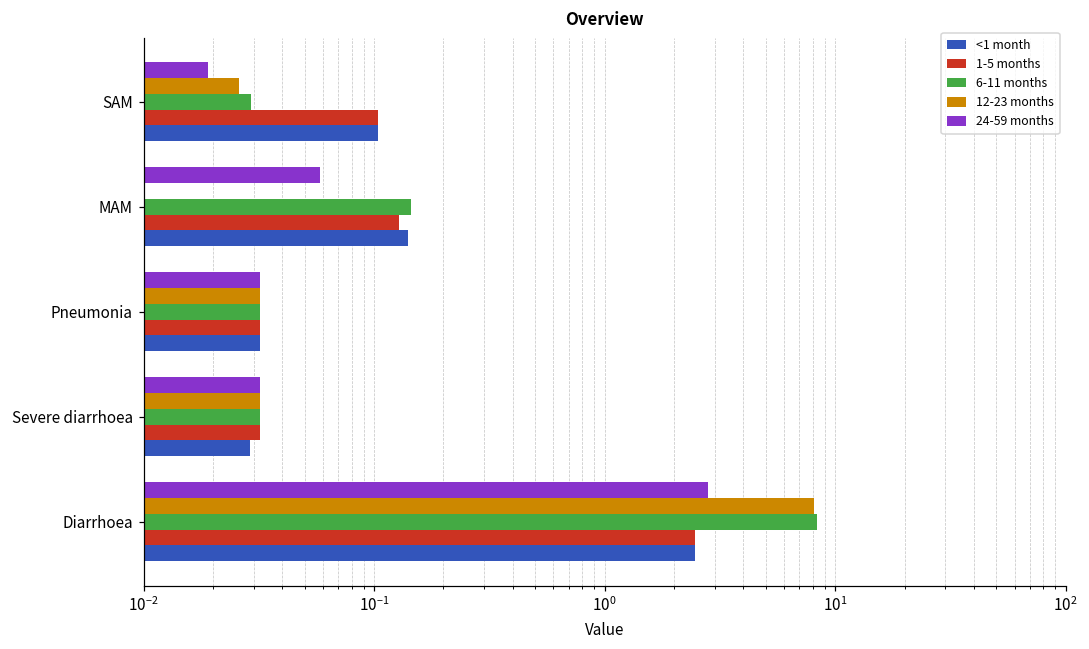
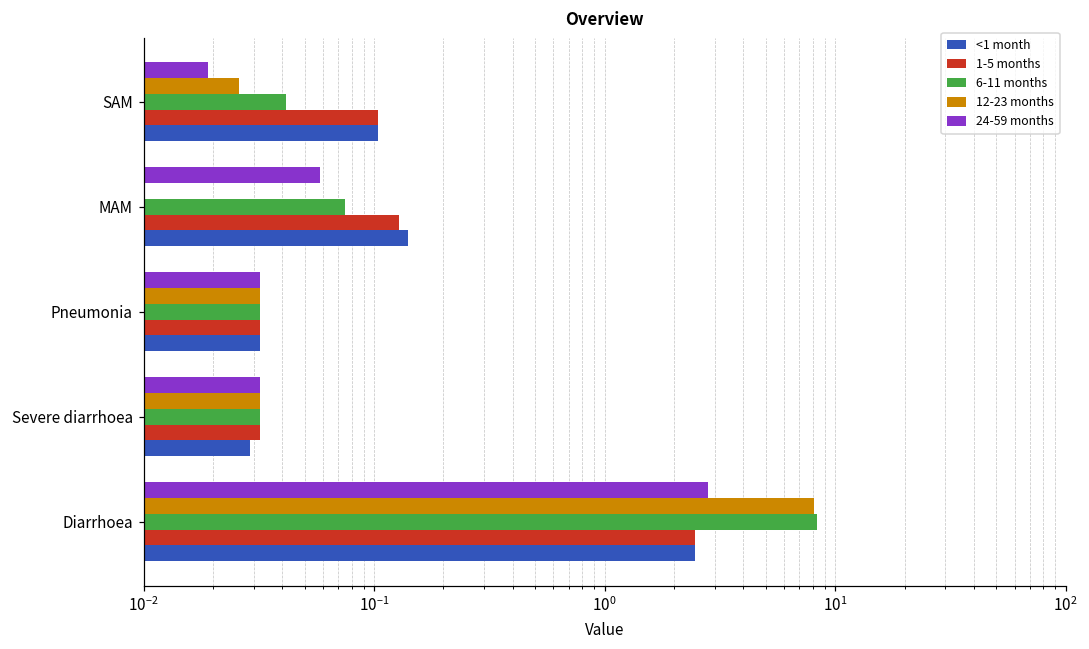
  {
    "<1 month": {
      "SAM": 0.10,
      "MAM": 0.14,
      "Pneumonia": 0.032,
      "Severe diarrhoea": 0.029,
      "Diarrhoea": 2.5
    },
    "1-5 months": {
      "SAM": 0.10,
      "MAM": 0.13,
      "Pneumonia": 0.032,
      "Severe diarrhoea": 0.032,
      "Diarrhoea": 2.5
    },
    "6-11 months": {
-     "SAM": 0.029,
-     "MAM": 0.14,
+     "SAM": 0.042,
+     "MAM": 0.075,
      "Pneumonia": 0.032,
      "Severe diarrhoea": 0.032,
      "Diarrhoea": 8.4
    },
    "12-23 months": {
      "SAM": 0.026,
      "MAM": 0.010,
      "Pneumonia": 0.032,
      "Severe diarrhoea": 0.032,
      "Diarrhoea": 8.1
    },
    "24-59 months": {
      "SAM": 0.019,
      "MAM": 0.058,
      "Pneumonia": 0.032,
      "Severe diarrhoea": 0.032,
      "Diarrhoea": 2.8
    }
  }
